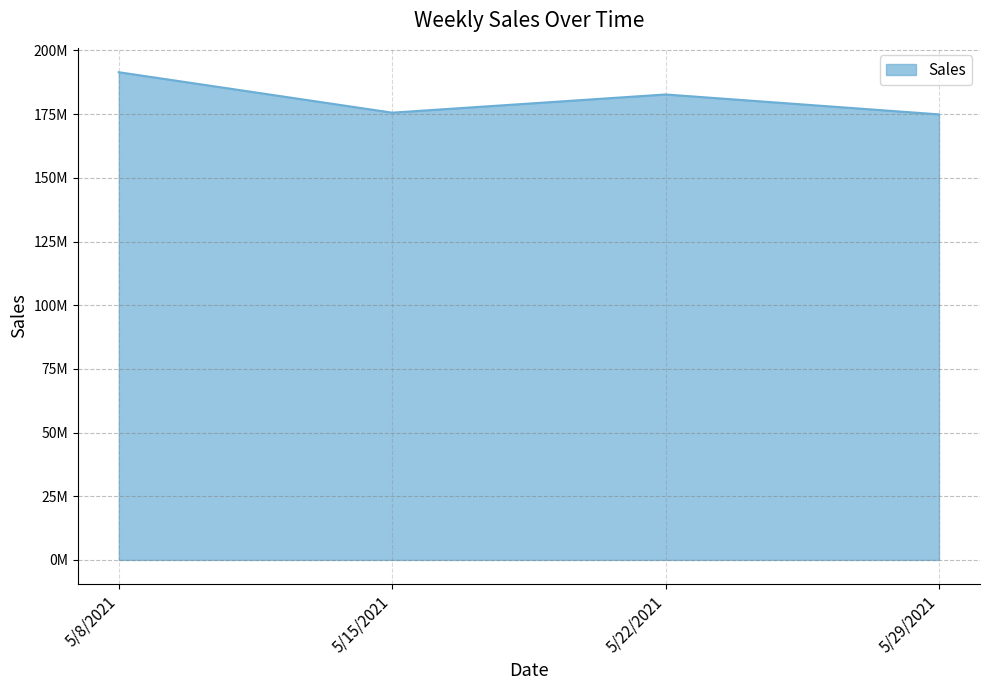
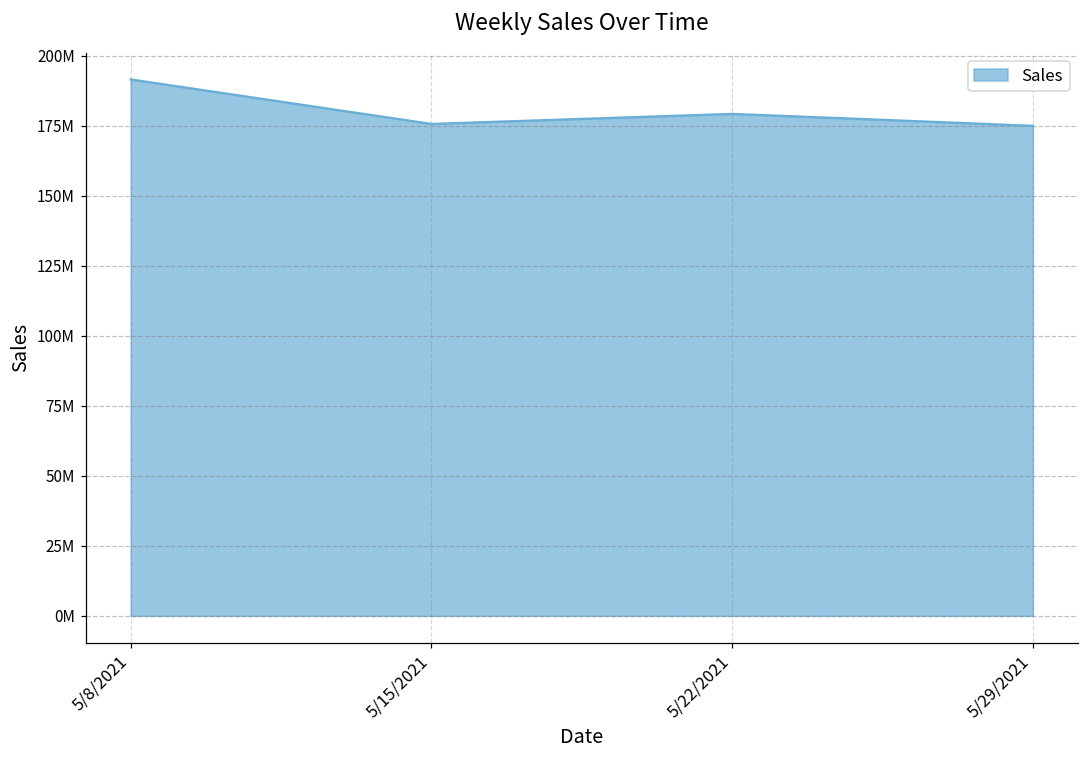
  {
    "5/8/2021": 191000000,
    "5/15/2021": 176000000,
-   "5/22/2021": 183000000,
+   "5/22/2021": 179000000,
    "5/29/2021": 175000000
  }
